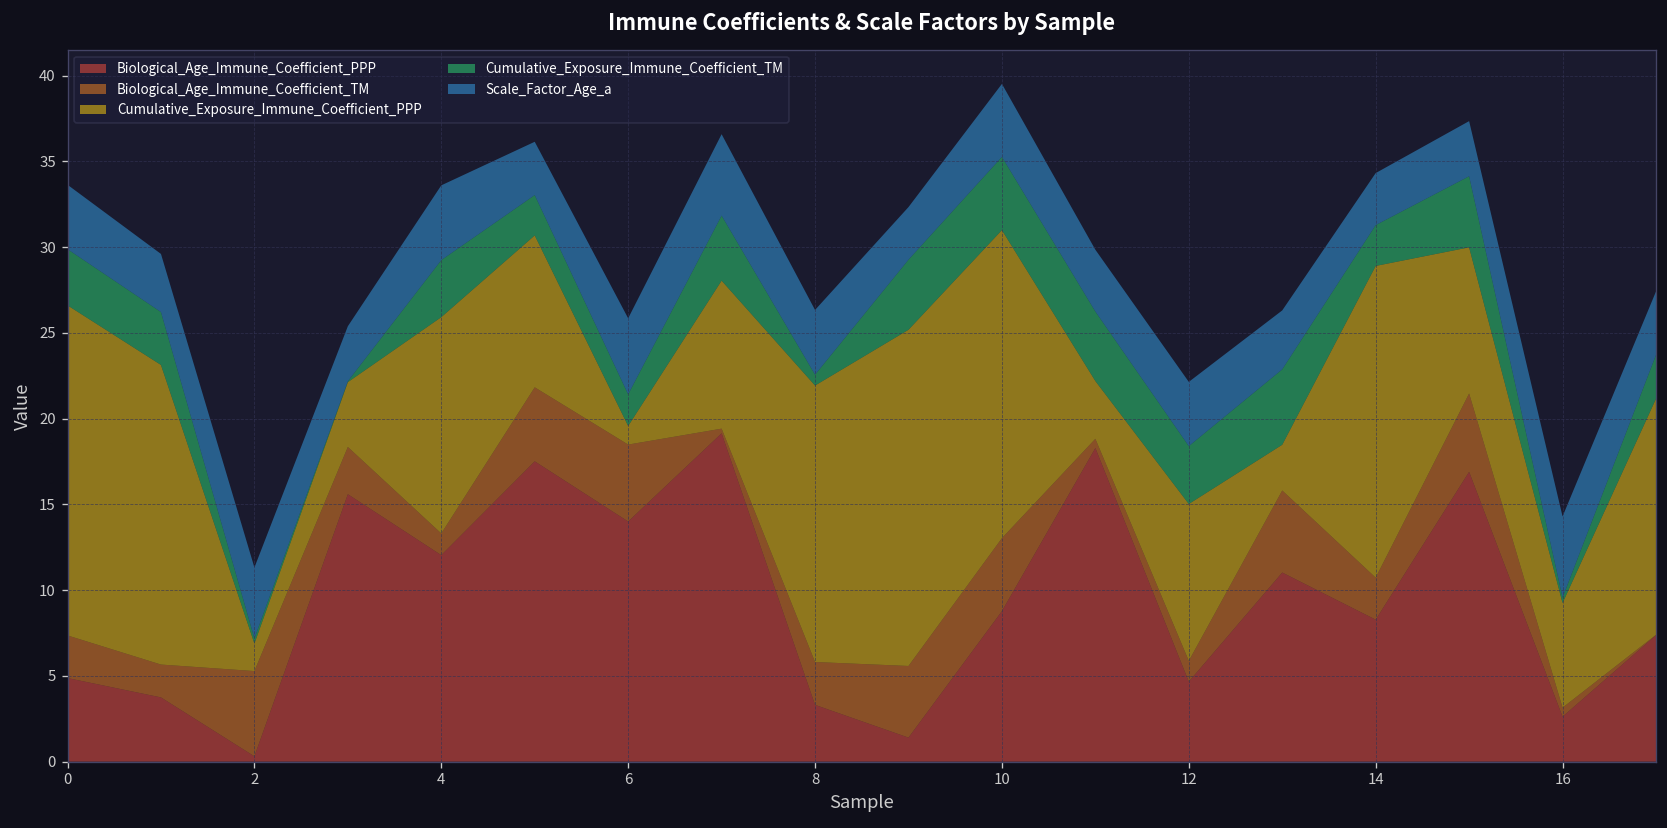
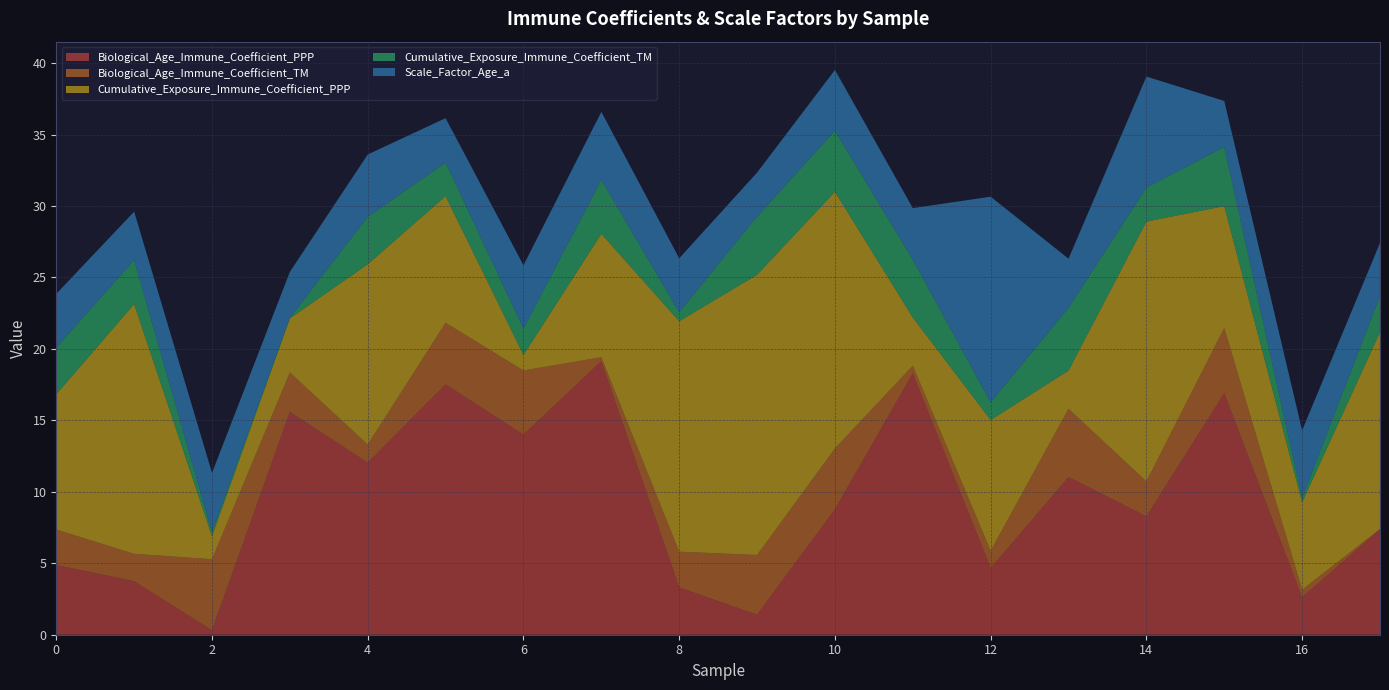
  {
    "Cumulative_Exposure_Immune_Coefficient_PPP": {
-     "0": 19.3,
+     "0": 9.5,
      "2": 1.6,
      "4": 12.6,
      "6": 1.1,
      "8": 16.1,
      "10": 18.0,
      "12": 9.2,
      "14": 18.2,
      "16": 6.1
    },
    "Cumulative_Exposure_Immune_Coefficient_TM": {
      "0": 3.3,
      "2": 0.3,
      "4": 3.3,
      "6": 1.8,
      "8": 0.6,
      "10": 4.3,
-     "12": 3.4,
+     "12": 1.2,
      "14": 2.4,
      "16": 0.3
    },
    "Scale_Factor_Age_a": {
      "0": 3.8,
      "2": 4.1,
      "4": 4.4,
      "6": 4.4,
      "8": 3.8,
      "10": 4.3,
-     "12": 3.7,
-     "14": 3.0,
+     "12": 14.4,
+     "14": 7.8,
      "16": 4.7
    }
  }
